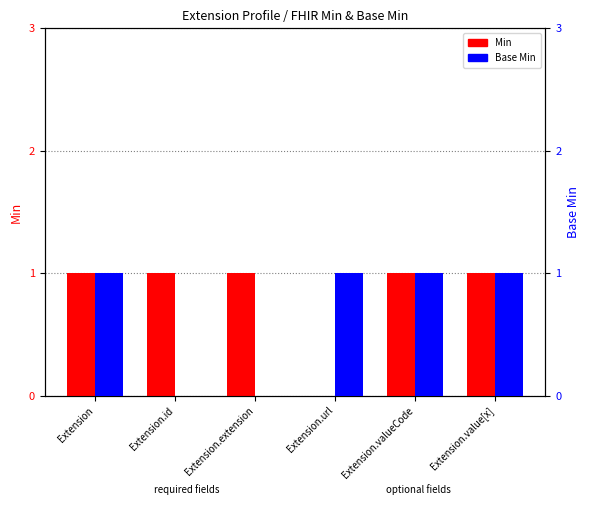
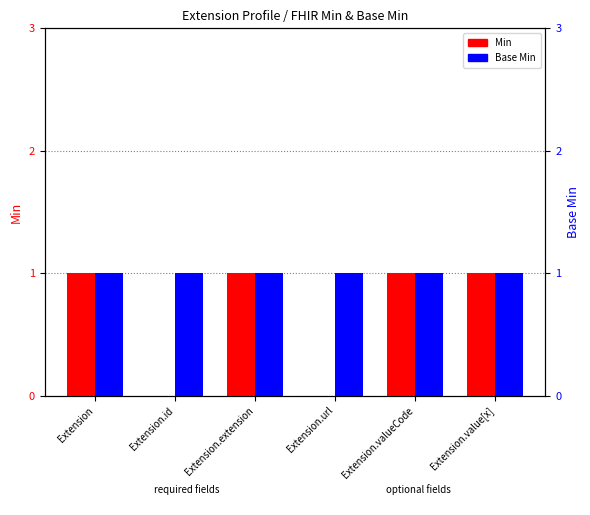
  {
    "Min": {
      "Extension": 1,
-     "Extension.id": 1,
+     "Extension.id": 0,
      "Extension.extension": 1,
      "Extension.url": 0,
      "Extension.valueCode": 1,
      "Extension.value[x]": 1
    },
    "Base Min": {
      "Extension": 1,
-     "Extension.id": 0,
-     "Extension.extension": 0,
+     "Extension.id": 1,
+     "Extension.extension": 1,
      "Extension.url": 1,
      "Extension.valueCode": 1,
      "Extension.value[x]": 1
    }
  }
